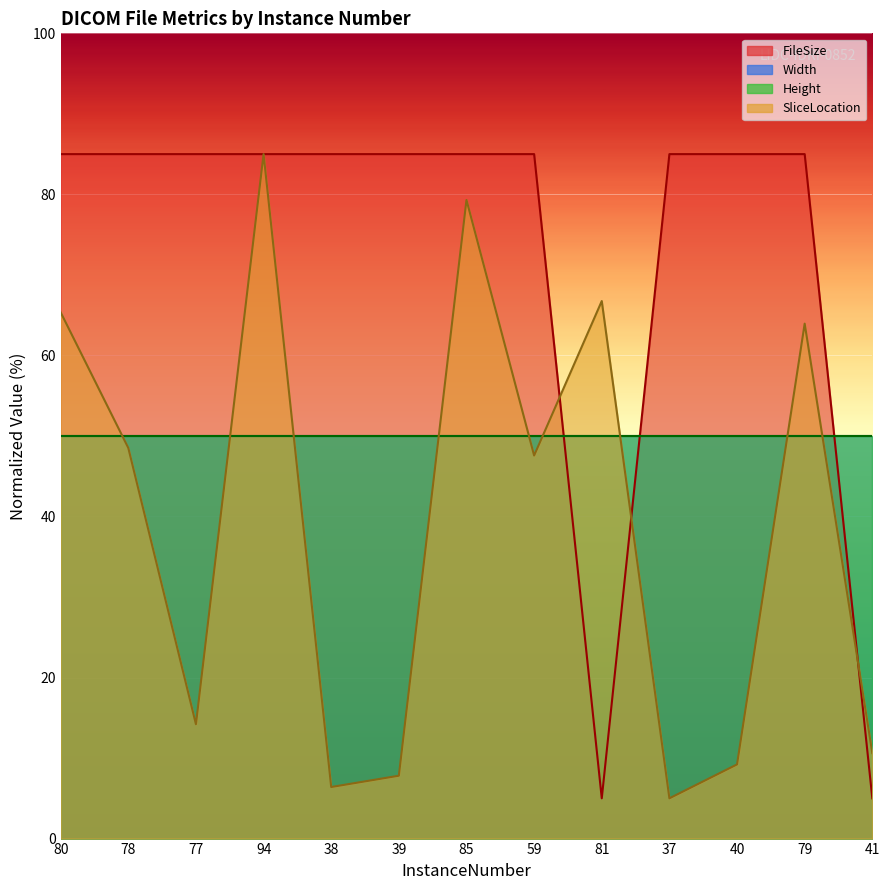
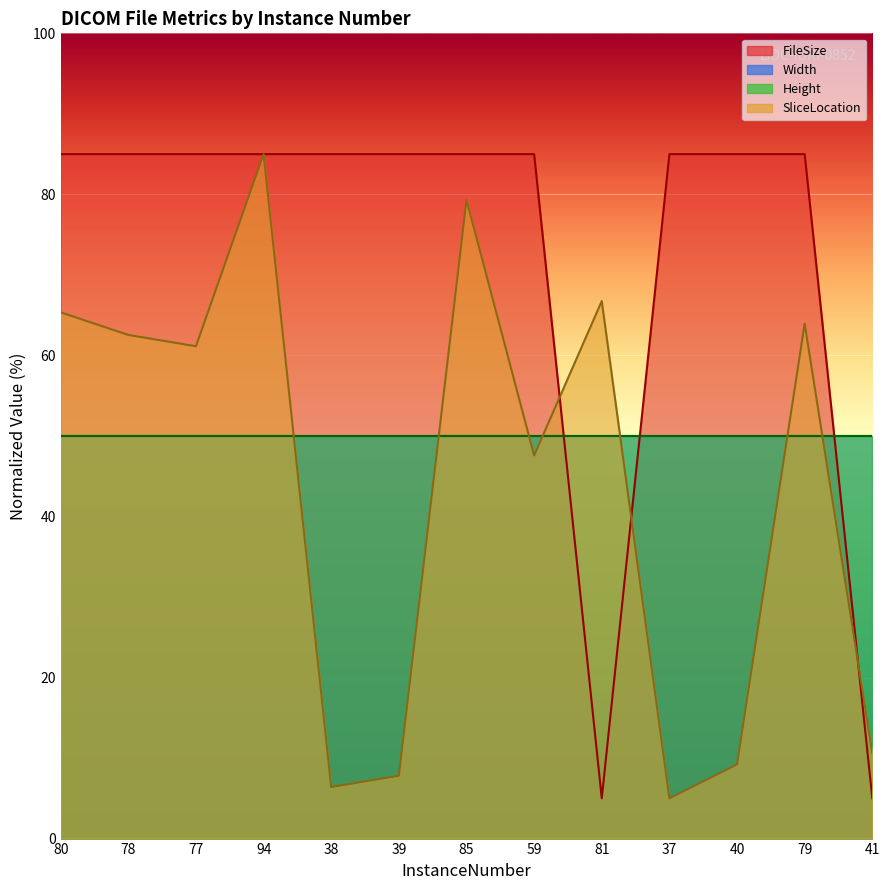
  {
    "FileSize": {
      "80": 85,
      "78": 85,
      "77": 85,
      "38": 85,
      "39": 85,
      "85": 85,
      "59": 85,
      "81": 5,
      "37": 85,
      "40": 85,
      "79": 85,
      "41": 5
    },
    "Height": {
      "80": 50,
      "78": 50,
      "77": 50,
      "94": 50,
      "38": 50,
      "39": 50,
      "85": 50,
      "59": 50,
      "81": 50,
      "37": 50,
      "40": 50,
      "79": 50,
      "41": 50
    },
    "SliceLocation": {
      "80": 65,
-     "78": 49,
-     "77": 14,
+     "78": 63,
+     "77": 61,
      "38": 6,
      "39": 8,
      "85": 79,
      "59": 48,
      "81": 67,
      "37": 5,
      "40": 9,
      "79": 64,
      "41": 11
    }
  }
